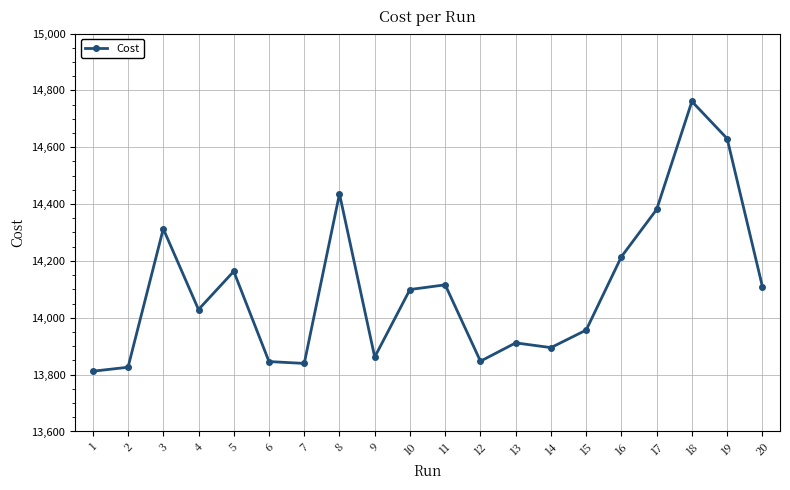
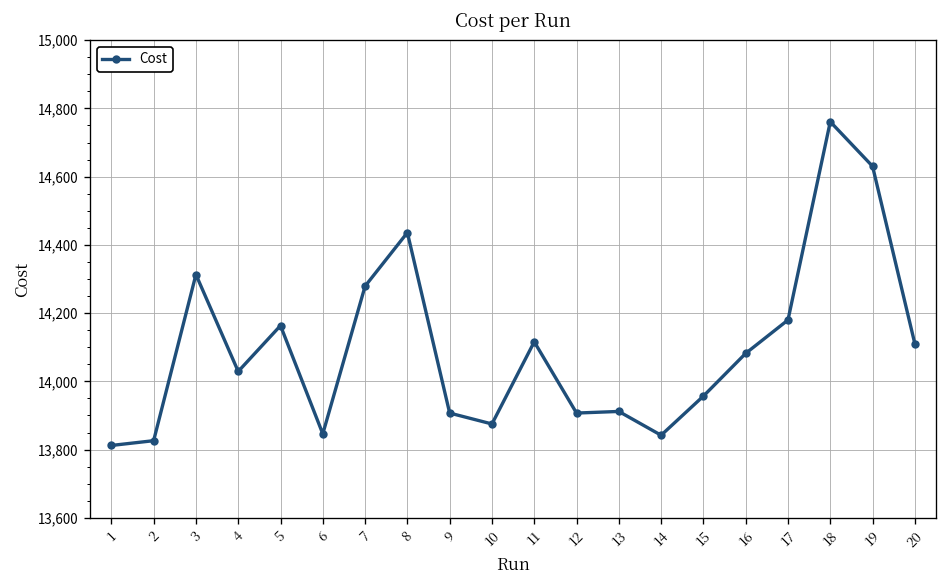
  {
    "1": "13,810",
    "2": "13,830",
    "3": "14,310",
    "4": "14,030",
    "5": "14,160",
    "6": "13,850",
-   "7": "13,840",
+   "7": "14,280",
    "8": "14,440",
-   "9": "13,860",
-   "10": "14,100",
+   "9": "13,910",
+   "10": "13,880",
    "11": "14,120",
-   "12": "13,850",
+   "12": "13,910",
    "13": "13,910",
-   "14": "13,890",
+   "14": "13,840",
    "15": "13,960",
-   "16": "14,210",
-   "17": "14,380",
+   "16": "14,080",
+   "17": "14,180",
    "18": "14,760",
    "19": "14,630",
    "20": "14,110"
  }
